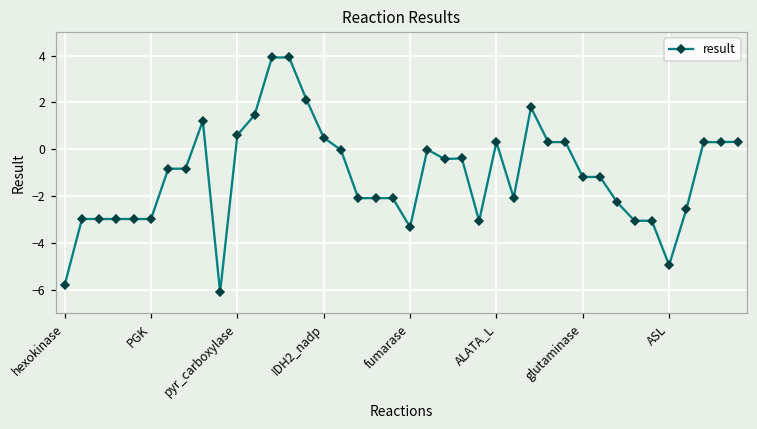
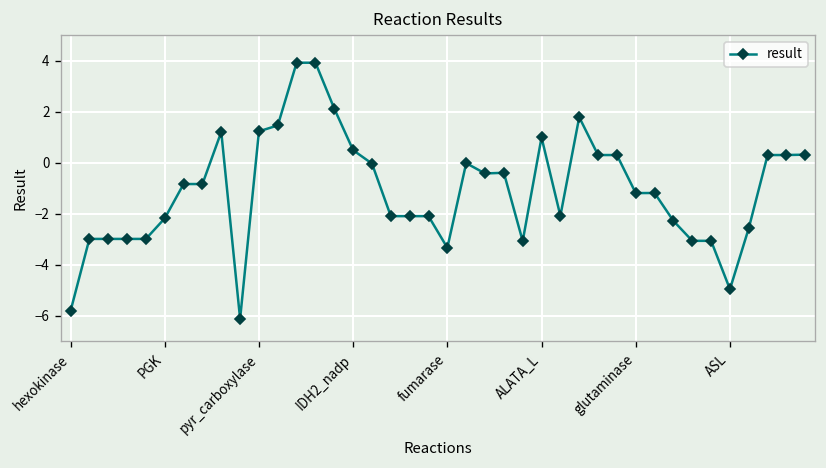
  {
    "hexokinase": -5.8,
-   "PGK": -3.0,
-   "pyr_carboxylase": 0.6,
+   "PGK": -2.2,
+   "pyr_carboxylase": 1.2,
    "IDH2_nadp": 0.5,
    "fumarase": -3.3,
-   "ALATA_L": 0.3,
+   "ALATA_L": 1.0,
    "glutaminase": -1.2,
    "ASL": -5.0
  }
